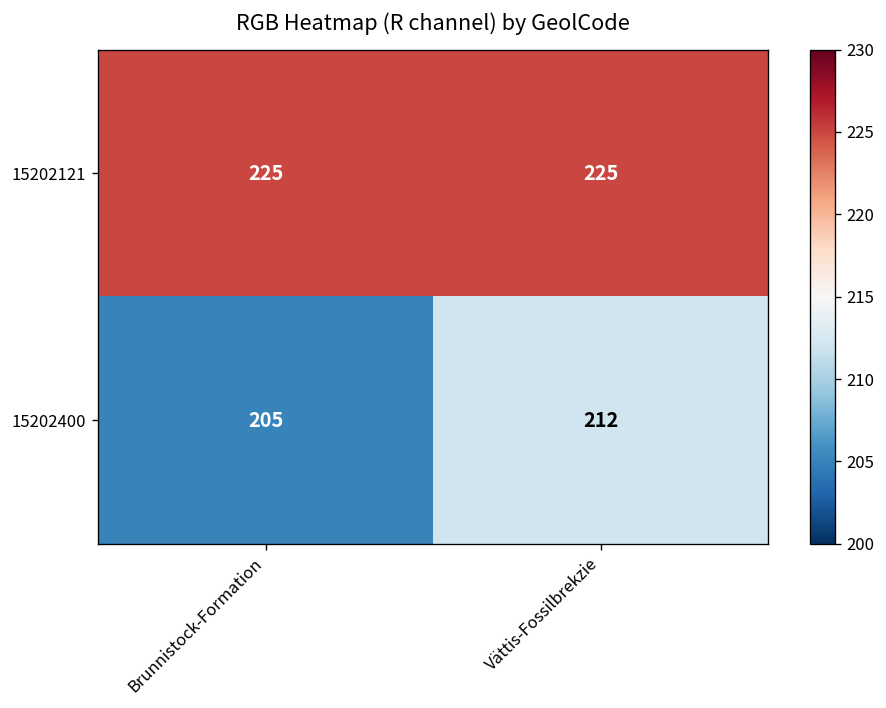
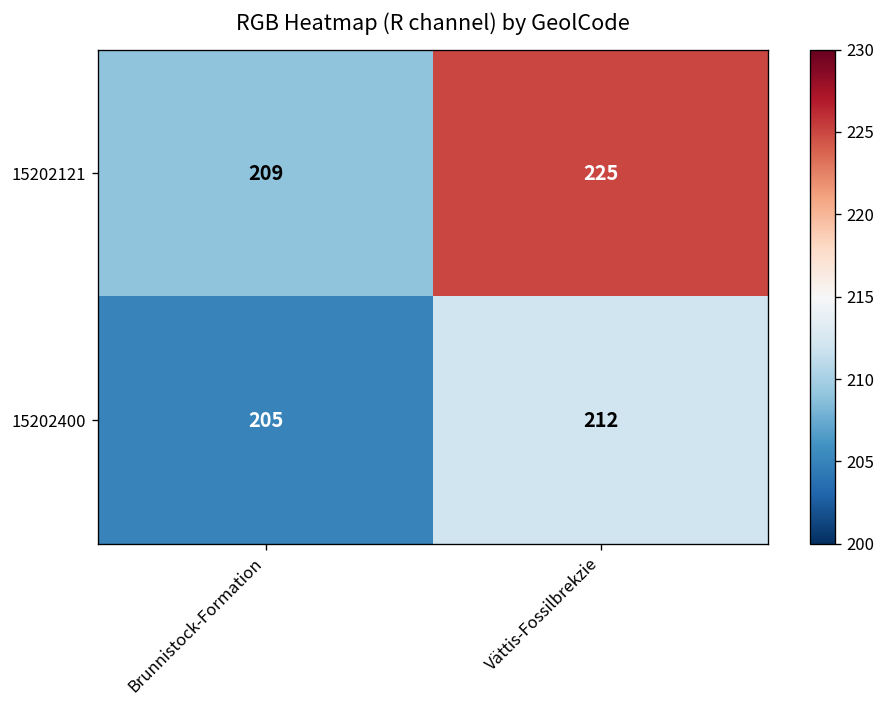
  {
    "15202121": {
-     "Brunnistock-Formation": 225,
+     "Brunnistock-Formation": 209,
      "Vättis-Fossilbrekzie": 225
    },
    "15202400": {
      "Brunnistock-Formation": 205,
      "Vättis-Fossilbrekzie": 212
    }
  }
